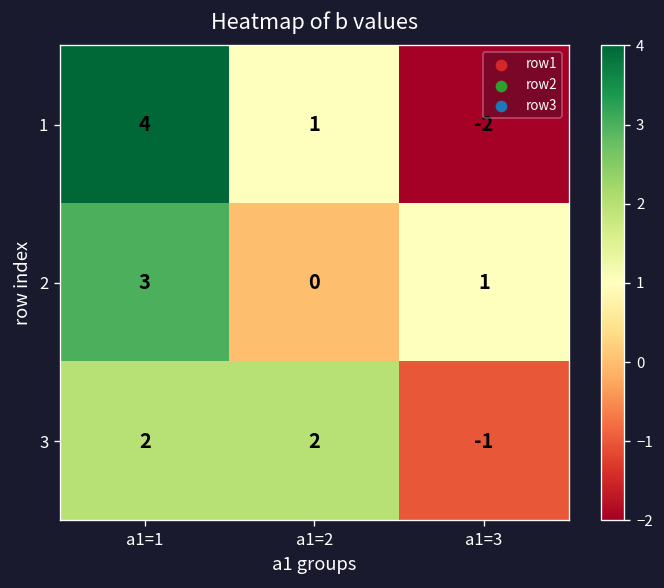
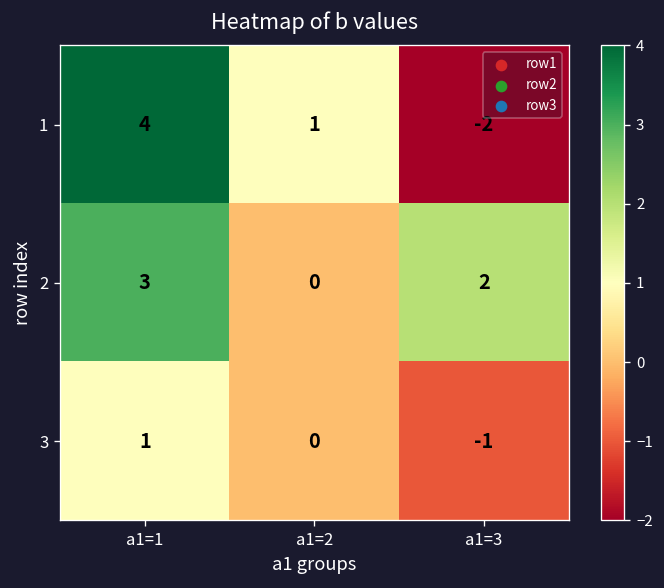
  {
    "1": {
      "a1=1": 4,
      "a1=2": 1,
      "a1=3": -2
    },
    "2": {
      "a1=1": 3,
      "a1=2": 0,
-     "a1=3": 1
+     "a1=3": 2
    },
    "3": {
-     "a1=1": 2,
-     "a1=2": 2,
+     "a1=1": 1,
+     "a1=2": 0,
      "a1=3": -1
    }
  }
